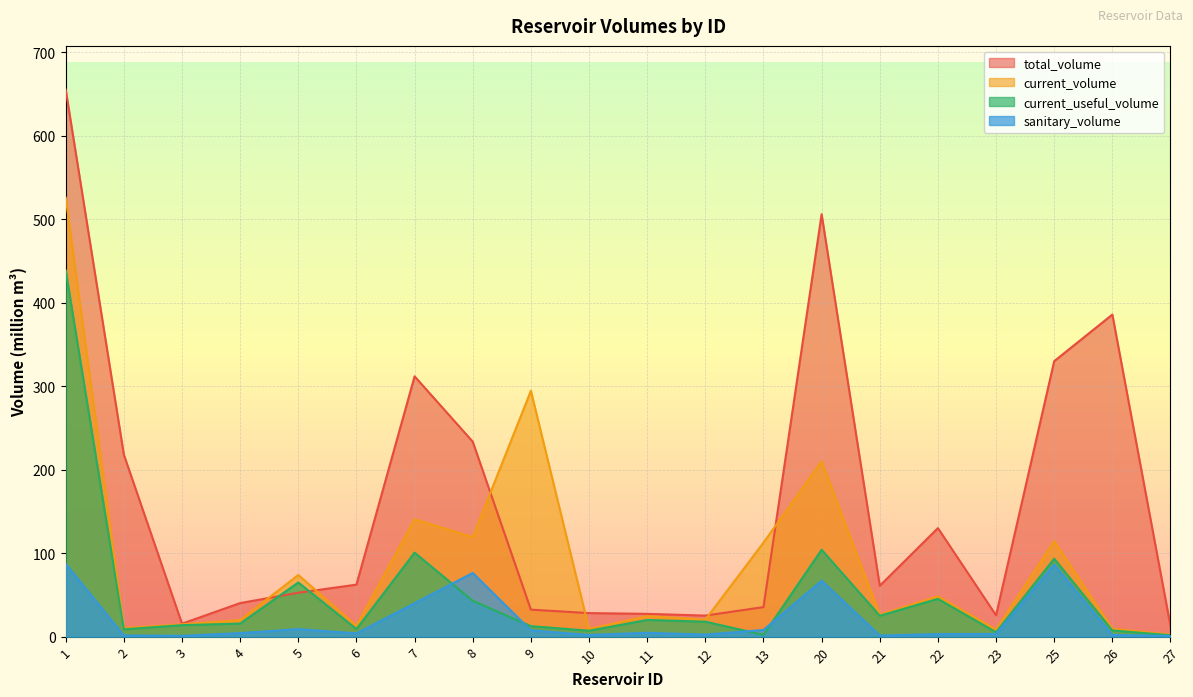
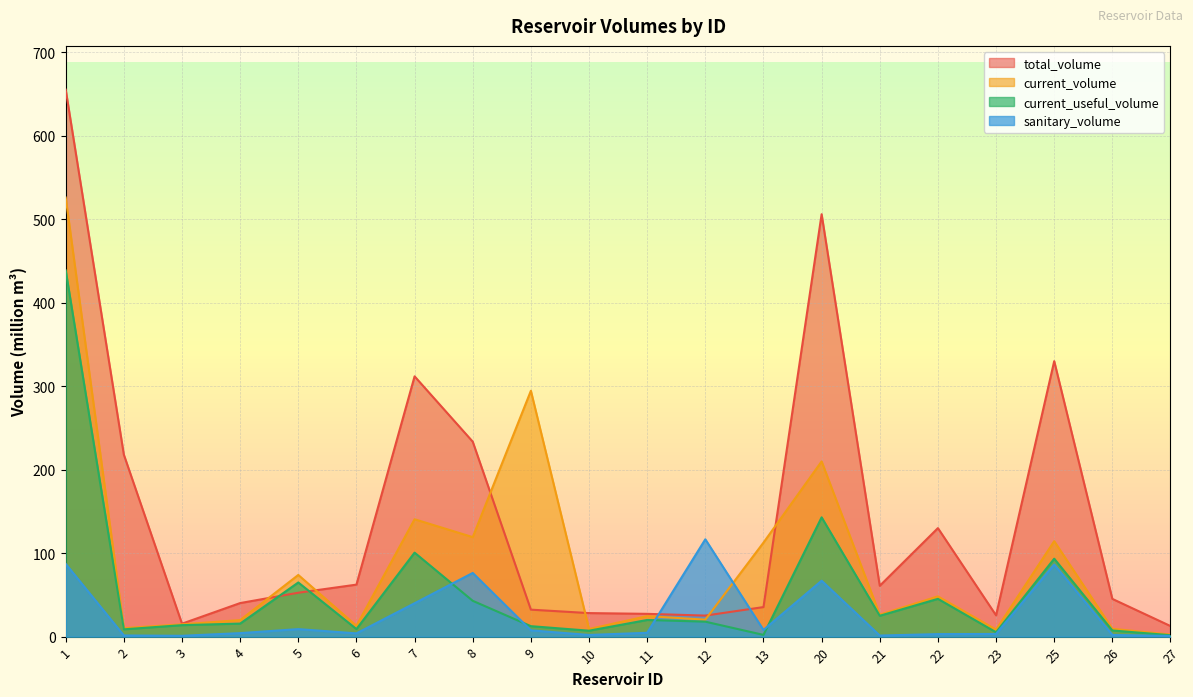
  {
    "total_volume": {
      "1": 660,
      "2": 220,
      "4": 40,
      "5": 50,
      "6": 60,
      "7": 310,
      "8": 230,
      "9": 30,
      "10": 30,
      "12": 30,
      "13": 40,
      "20": 510,
      "21": 60,
      "22": 130,
      "23": 30,
      "25": 330,
-     "26": 390,
+     "26": 50,
      "27": 10
    },
    "current_volume": {
      "1": 530,
      "4": 20,
      "5": 70,
      "6": 10,
      "7": 140,
      "8": 120,
      "9": 290,
      "13": 110,
      "20": 210,
      "22": 50,
      "23": 10,
      "25": 110
    },
    "current_useful_volume": {
      "1": 440,
      "4": 20,
      "5": 60,
      "6": 10,
      "7": 100,
      "8": 40,
      "9": 10,
      "11": 20,
      "13": 0,
-     "20": 100,
+     "20": 140,
      "22": 50,
      "25": 90
    },
    "sanitary_volume": {
      "1": 90,
      "2": 0,
      "3": 0,
      "4": 0,
      "5": 10,
      "6": 0,
      "7": 40,
      "8": 80,
      "9": 10,
      "10": 0,
      "11": 0,
-     "12": 0,
+     "12": 120,
      "13": 10,
      "20": 70,
      "21": 0,
      "22": 0,
      "25": 90,
      "26": 0
    }
  }
